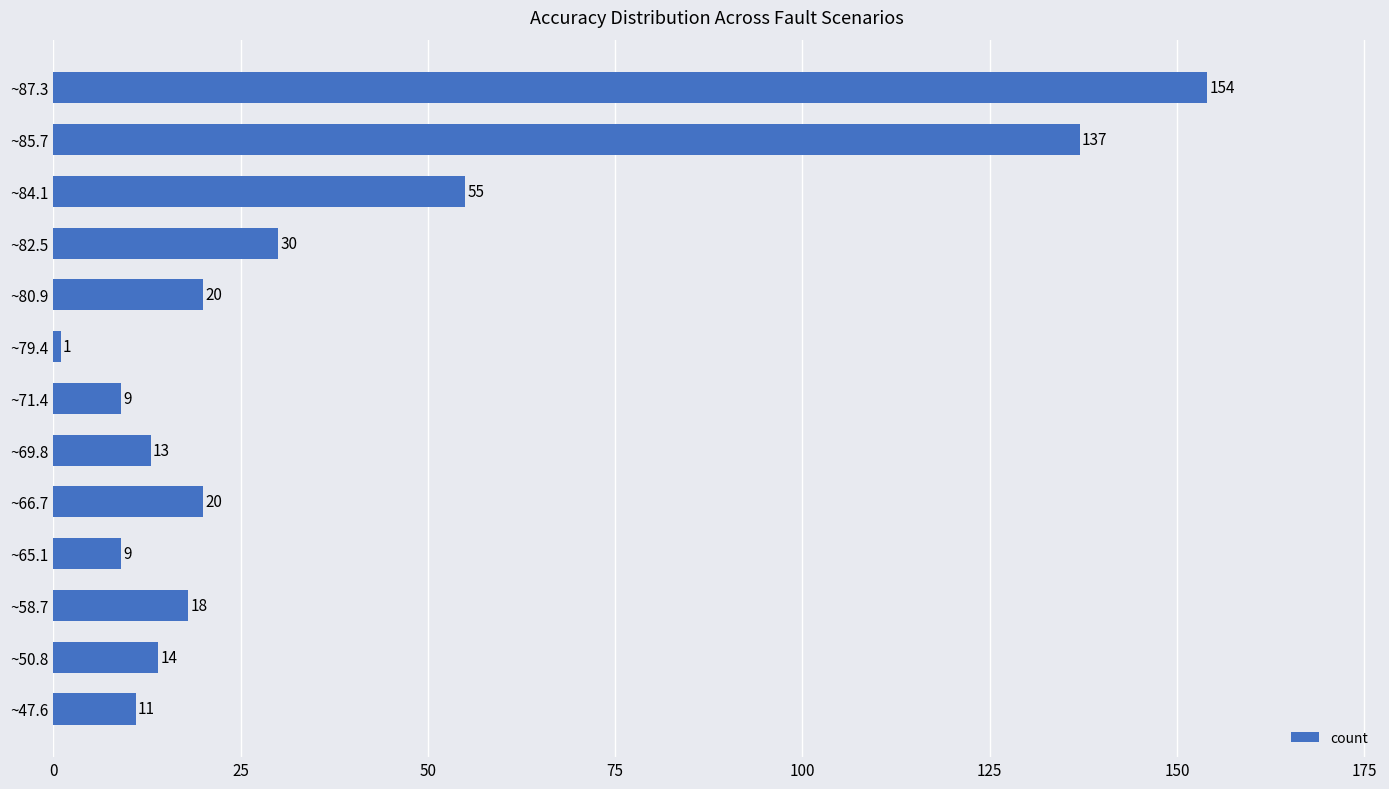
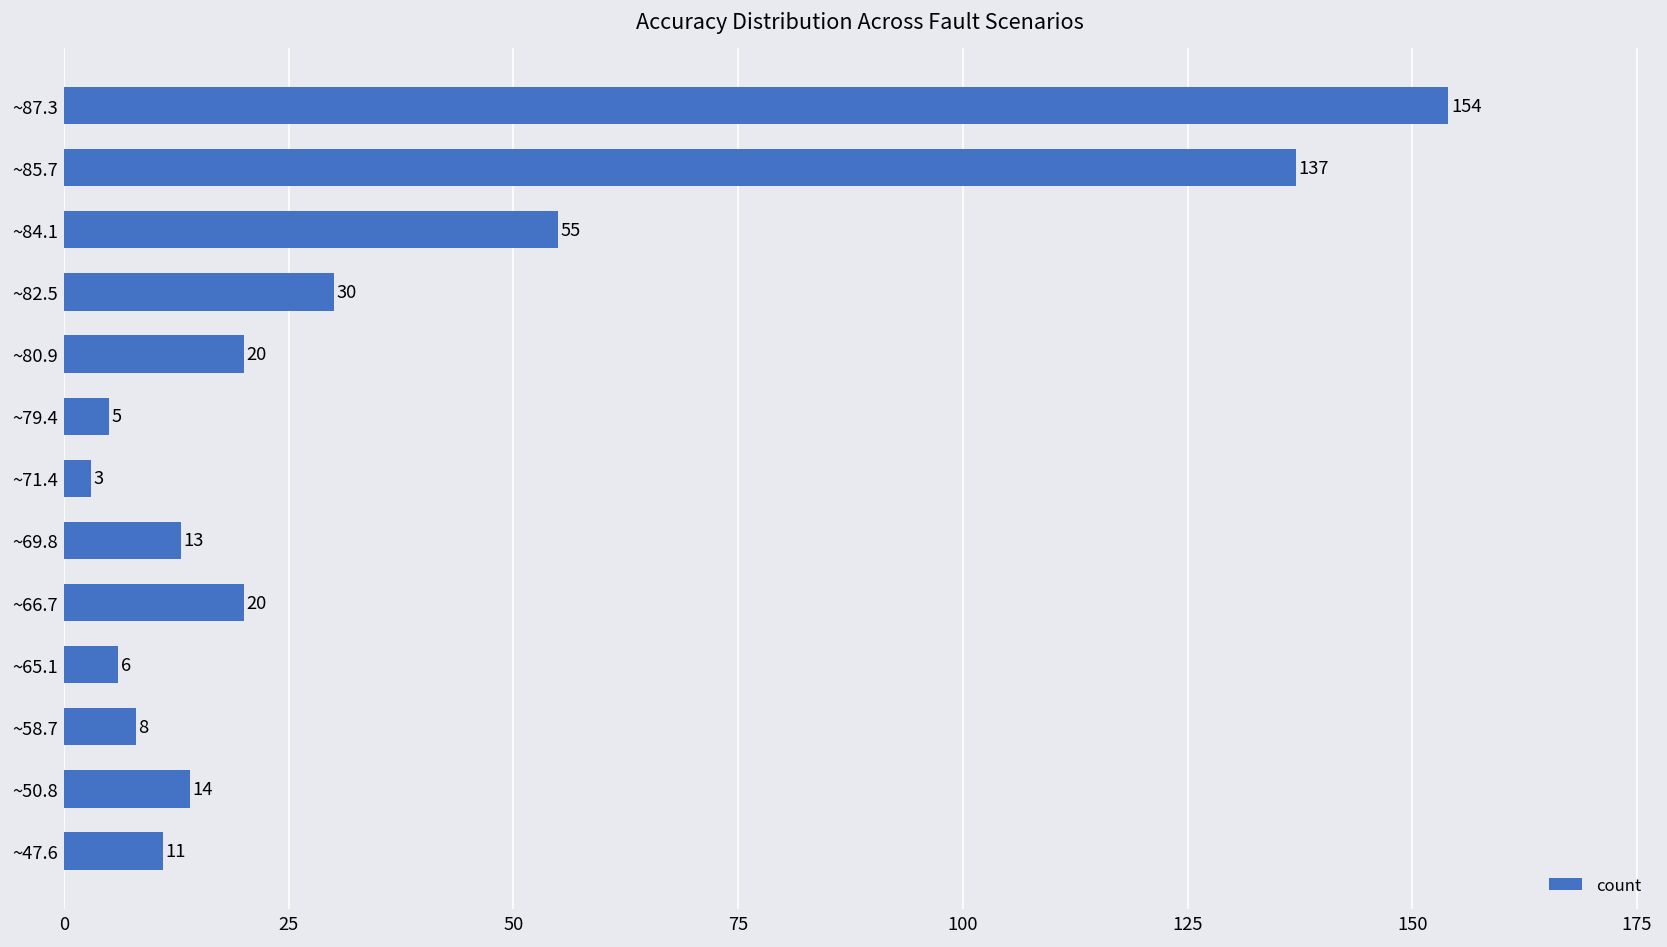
  {
    "~87.3": 154,
    "~85.7": 137,
    "~84.1": 55,
    "~82.5": 30,
    "~80.9": 20,
-   "~79.4": 1,
-   "~71.4": 9,
+   "~79.4": 5,
+   "~71.4": 3,
    "~69.8": 13,
    "~66.7": 20,
-   "~65.1": 9,
-   "~58.7": 18,
+   "~65.1": 6,
+   "~58.7": 8,
    "~50.8": 14,
    "~47.6": 11
  }
